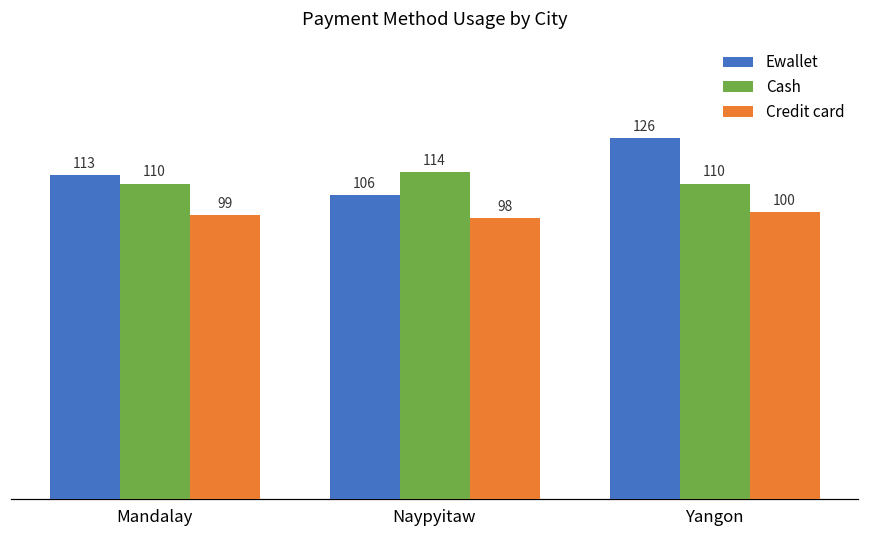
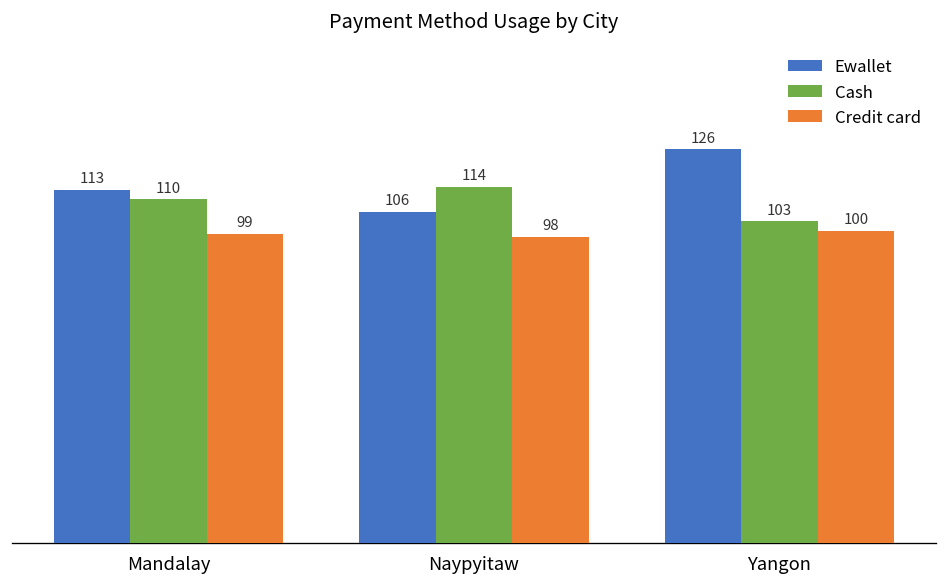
  {
    "Ewallet": {
      "Mandalay": 113,
      "Naypyitaw": 106,
      "Yangon": 126
    },
    "Cash": {
      "Mandalay": 110,
      "Naypyitaw": 114,
-     "Yangon": 110
+     "Yangon": 103
    },
    "Credit card": {
      "Mandalay": 99,
      "Naypyitaw": 98,
      "Yangon": 100
    }
  }
